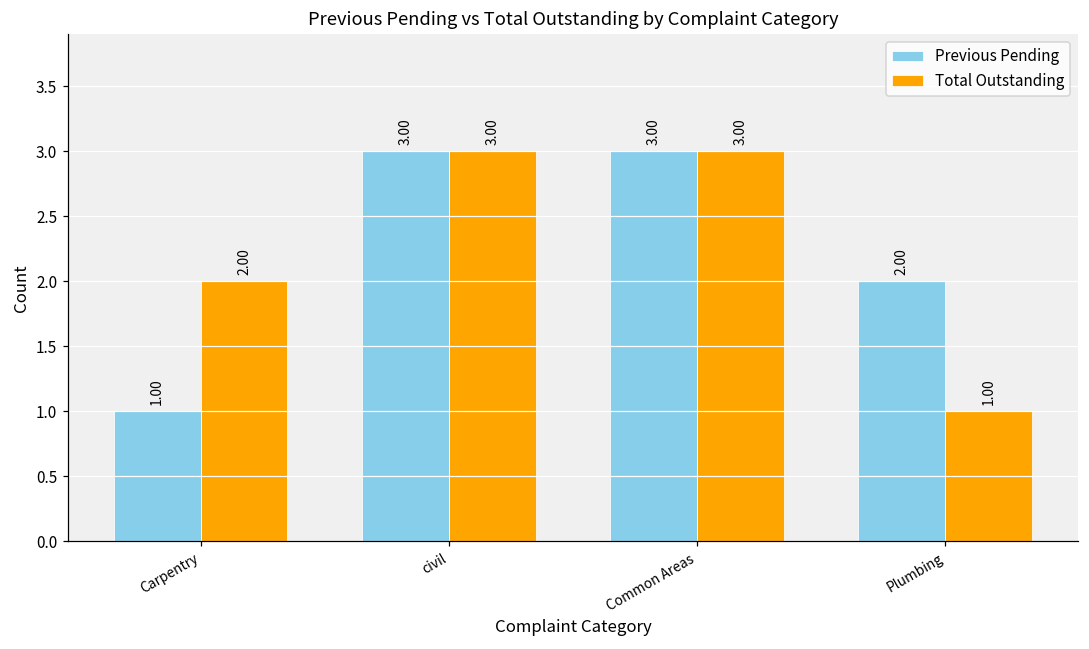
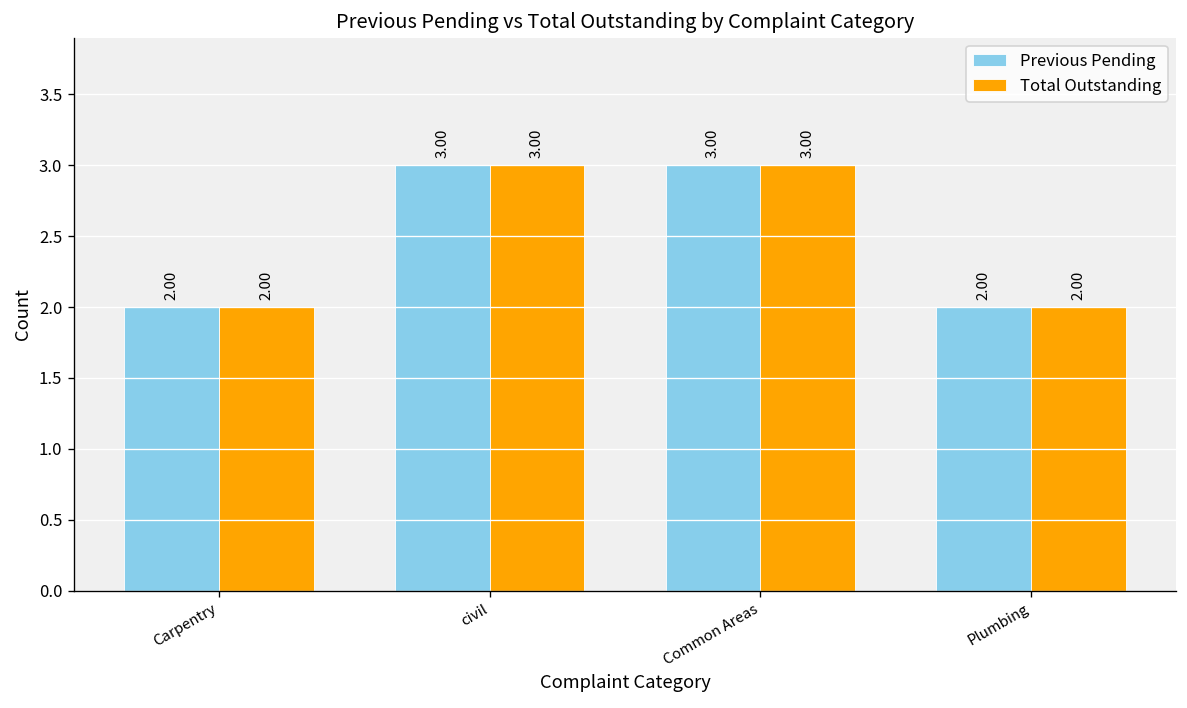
  {
    "Previous Pending": {
-     "Carpentry": 1.00,
+     "Carpentry": 2.00,
      "civil": 3.00,
      "Common Areas": 3.00,
      "Plumbing": 2.00
    },
    "Total Outstanding": {
      "Carpentry": 2.00,
      "civil": 3.00,
      "Common Areas": 3.00,
-     "Plumbing": 1.00
+     "Plumbing": 2.00
    }
  }
